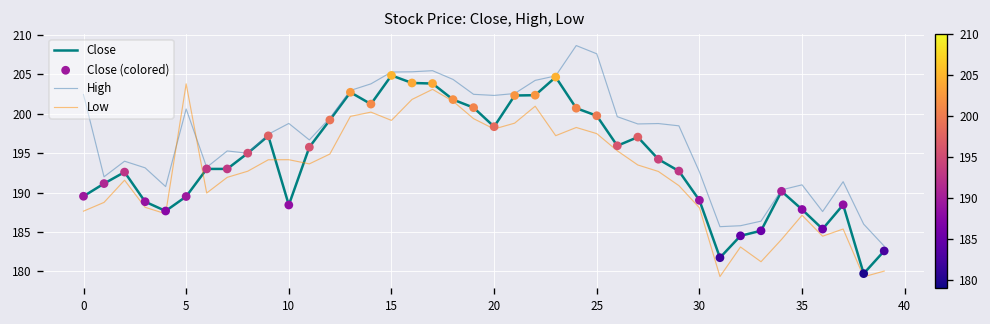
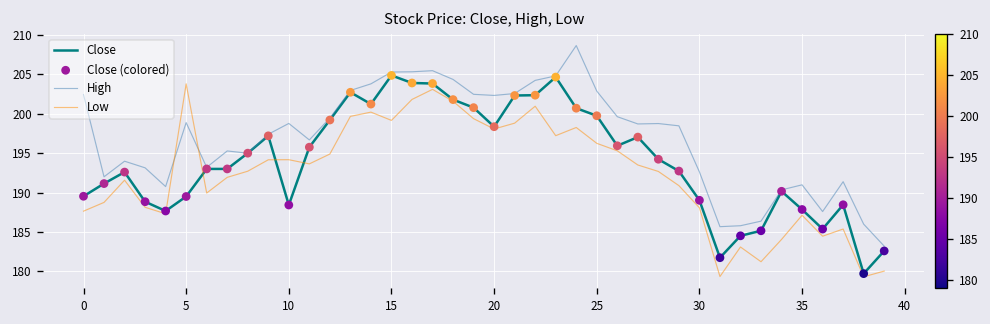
  {
    "Close (colored)": {
      "0": 190,
      "5": 190,
      "10": 188,
      "15": 205,
      "25": 200,
      "30": 189,
      "35": 188
    },
    "High": {
-     "5": 201,
+     "5": 199,
      "10": 199,
      "15": 205,
      "20": 202,
-     "25": 208,
+     "25": 203,
      "30": 193,
      "35": 191
    },
    "Low": {
      "0": 188,
      "5": 204,
      "10": 194,
      "15": 199,
-     "25": 197,
+     "25": 196,
      "30": 188,
      "35": 187
    }
  }
